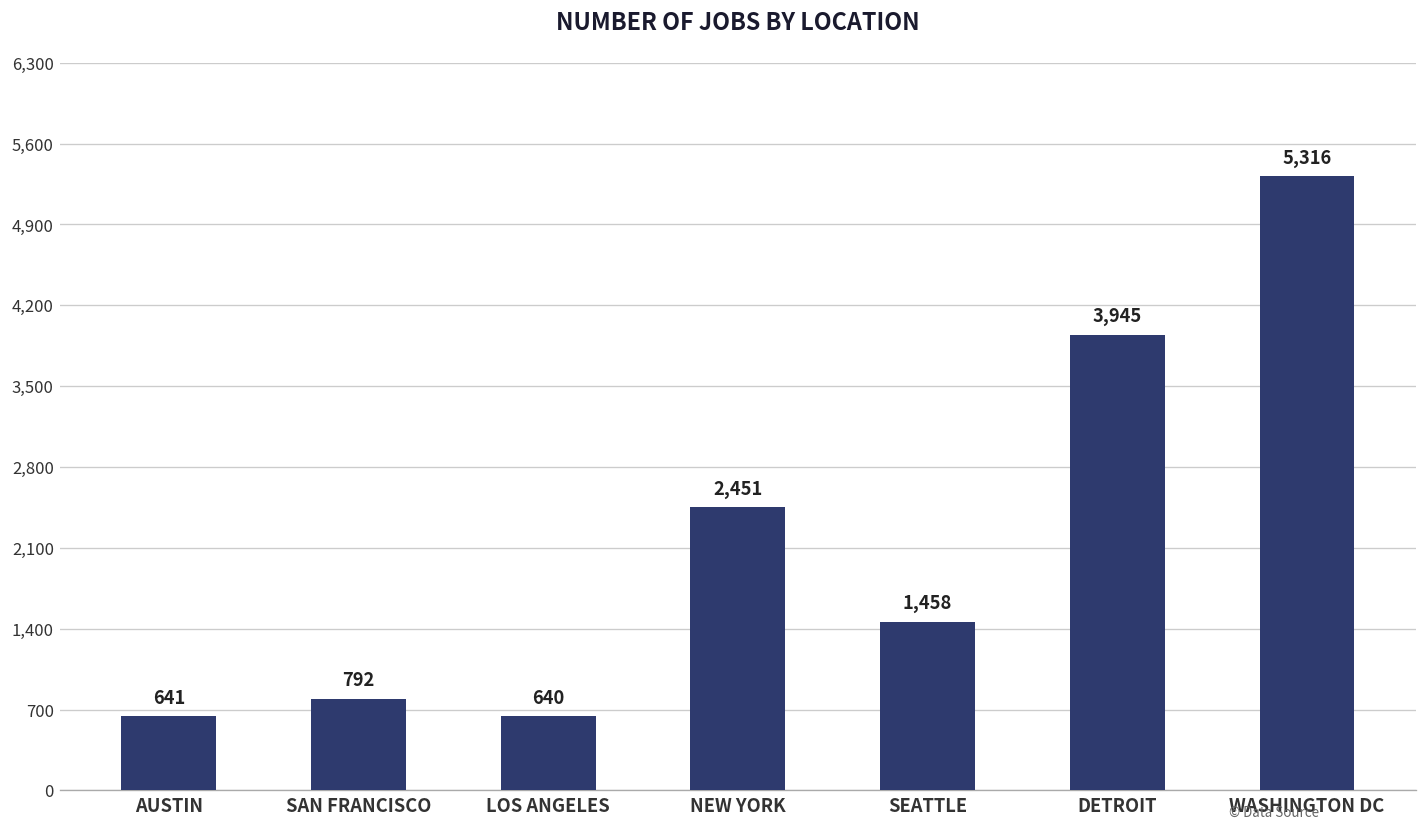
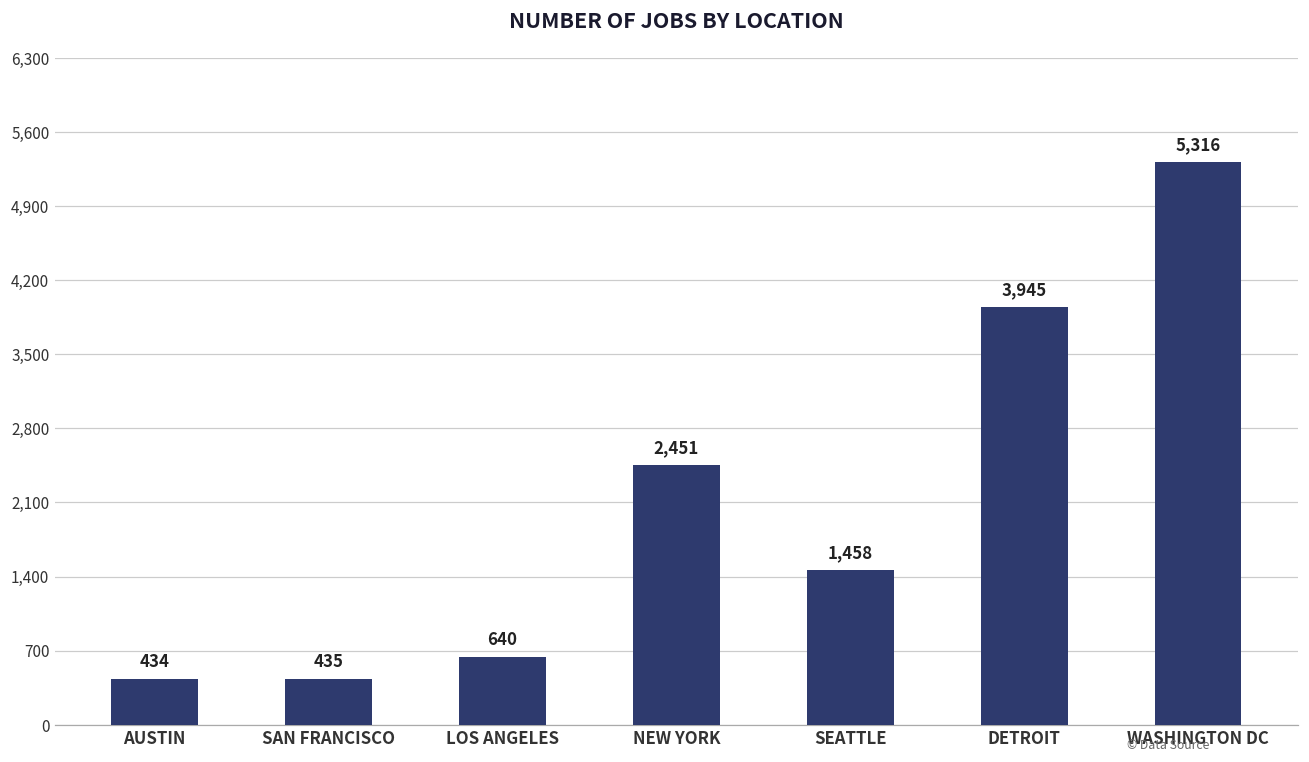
  {
-   "AUSTIN": "641",
-   "SAN FRANCISCO": "792",
+   "AUSTIN": "434",
+   "SAN FRANCISCO": "435",
    "LOS ANGELES": "640",
    "NEW YORK": "2,451",
    "SEATTLE": "1,458",
    "DETROIT": "3,945",
    "WASHINGTON DC": "5,316"
  }
